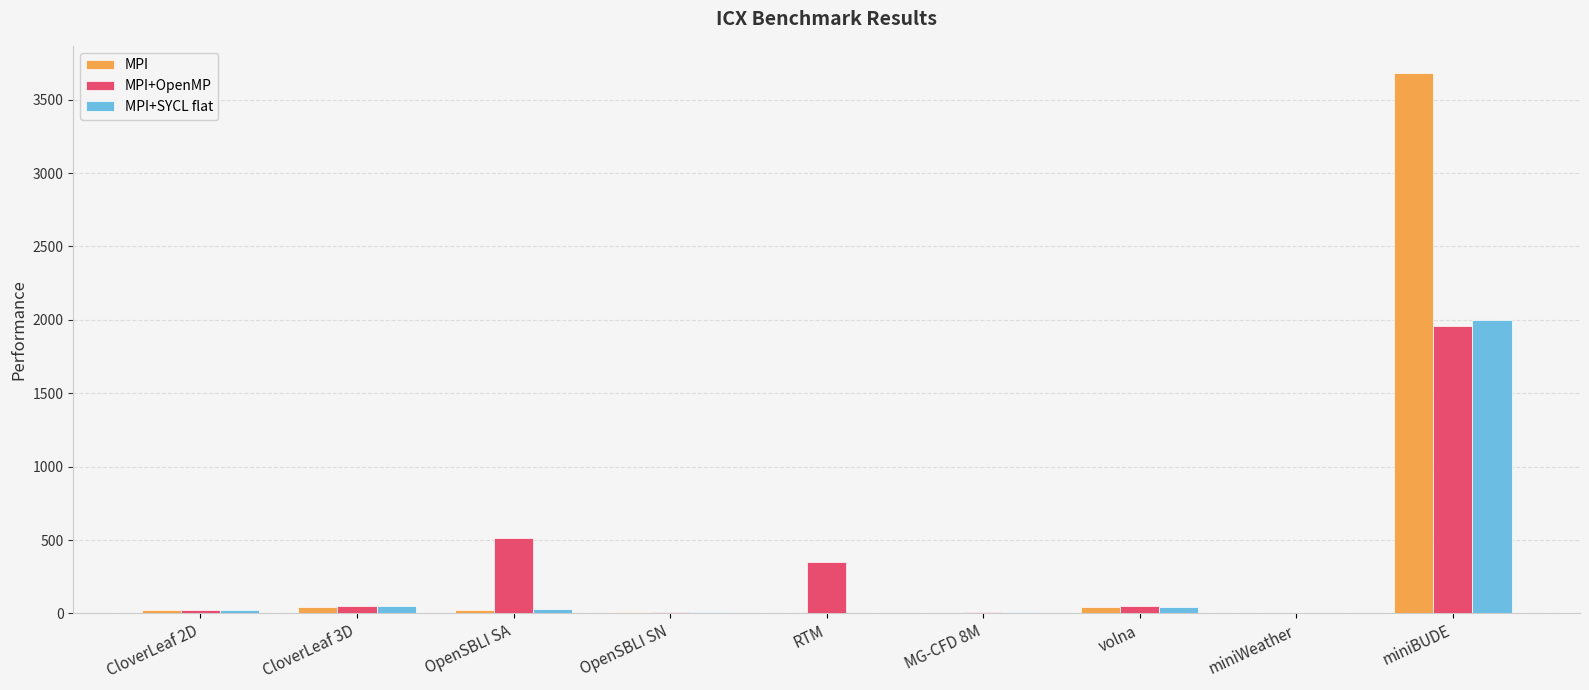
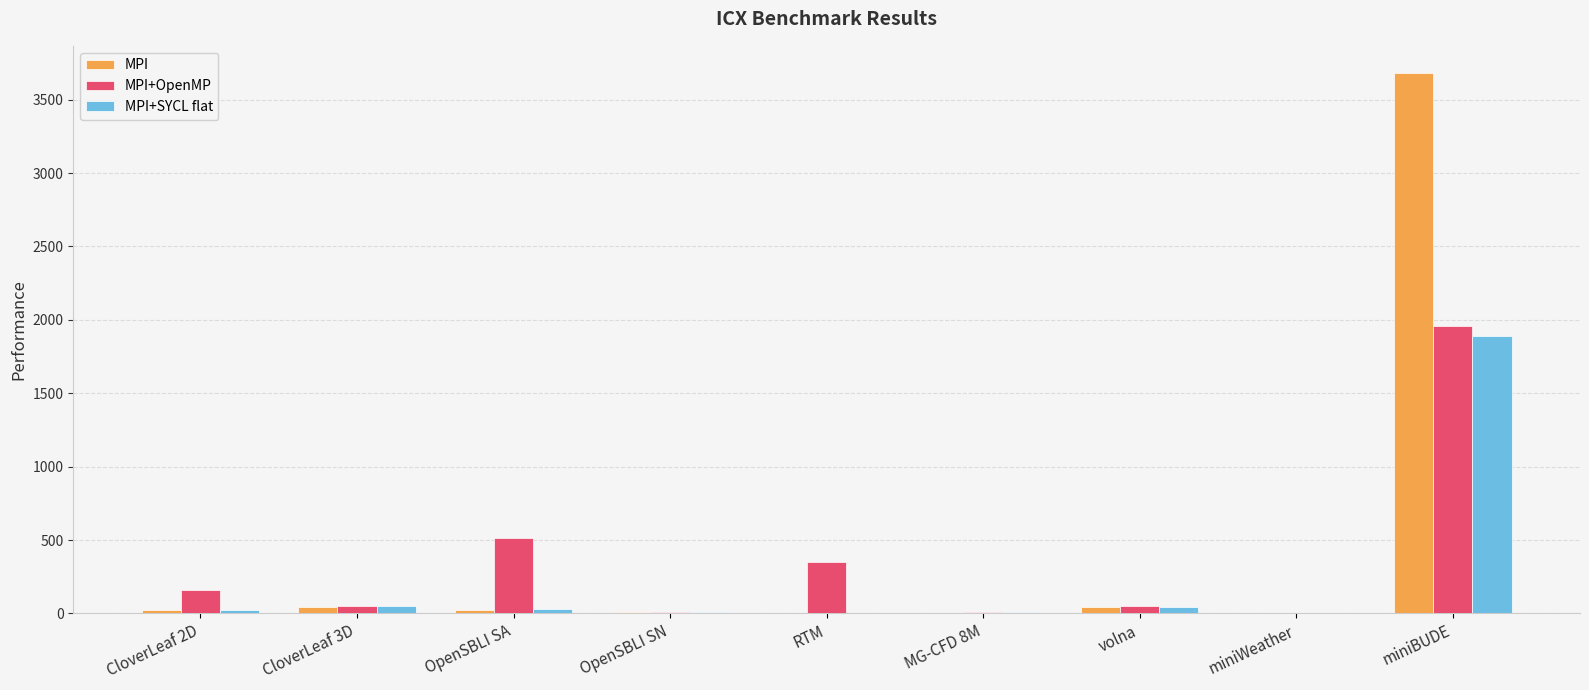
  {
    "MPI": {
      "CloverLeaf 2D": 20,
      "CloverLeaf 3D": 40,
      "OpenSBLI SA": 20,
      "volna": 40,
      "miniBUDE": 3680
    },
    "MPI+OpenMP": {
-     "CloverLeaf 2D": 30,
+     "CloverLeaf 2D": 160,
      "CloverLeaf 3D": 50,
      "OpenSBLI SA": 510,
      "RTM": 350,
      "volna": 50,
      "miniBUDE": 1960
    },
    "MPI+SYCL flat": {
      "CloverLeaf 2D": 20,
      "CloverLeaf 3D": 50,
      "OpenSBLI SA": 30,
      "volna": 50,
-     "miniBUDE": 2000
+     "miniBUDE": 1890
    }
  }
